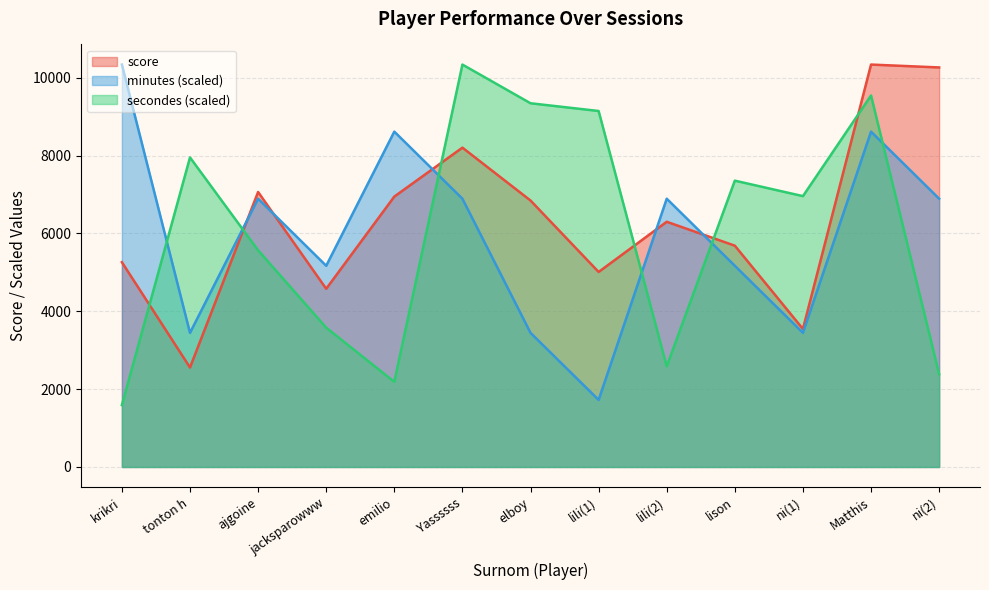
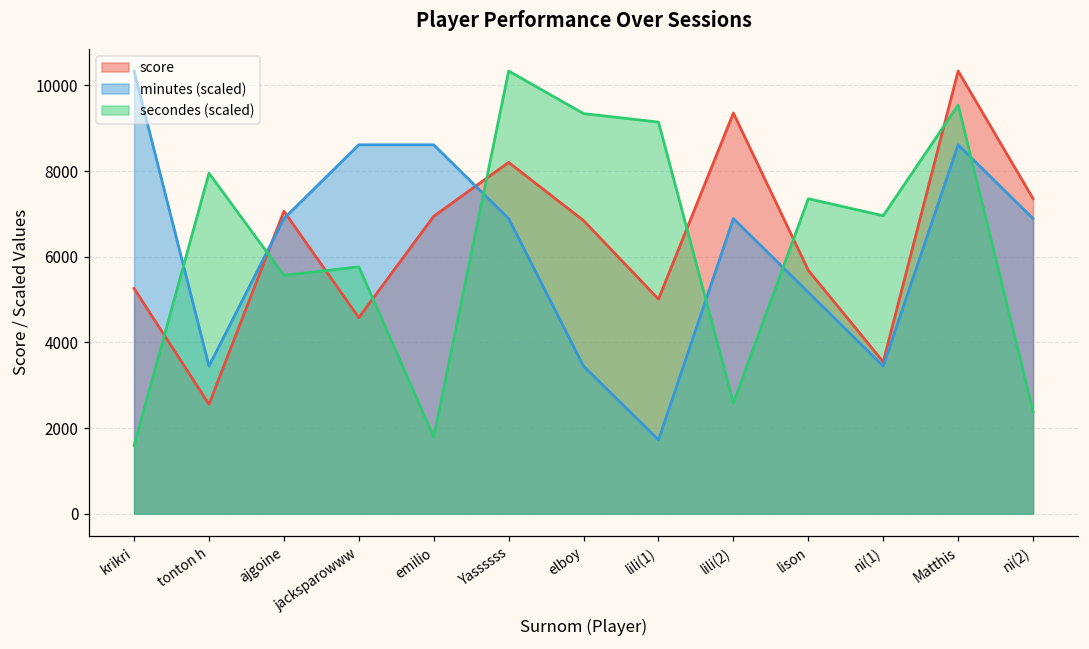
  {
    "score": {
      "krikri": 5300,
      "tonton h": 2600,
      "ajgoine": 7100,
      "jacksparowww": 4600,
      "emilio": 6900,
      "Yassssss": 8200,
      "elboy": 6800,
      "lili(1)": 5000,
-     "lili(2)": 6300,
+     "lili(2)": 9400,
      "lison": 5700,
      "ni(1)": 3500,
      "Matthis": 10300,
-     "ni(2)": 10300
+     "ni(2)": 7400
    },
    "minutes (scaled)": {
      "tonton h": 3400,
      "ajgoine": 6900,
-     "jacksparowww": 5200,
+     "jacksparowww": 8600,
      "emilio": 8600,
      "Yassssss": 6900,
      "elboy": 3400,
      "lili(1)": 1700,
      "lili(2)": 6900,
      "lison": 5200,
      "ni(1)": 3400,
      "Matthis": 8600,
      "ni(2)": 6900
    },
    "secondes (scaled)": {
      "krikri": 1600,
      "tonton h": 8000,
      "ajgoine": 5600,
-     "jacksparowww": 3600,
-     "emilio": 2200,
+     "jacksparowww": 5800,
+     "emilio": 1800,
      "Yassssss": 10300,
      "elboy": 9300,
      "lili(1)": 9100,
      "lili(2)": 2600,
      "lison": 7400,
      "ni(1)": 7000,
      "Matthis": 9500,
      "ni(2)": 2400
    }
  }
